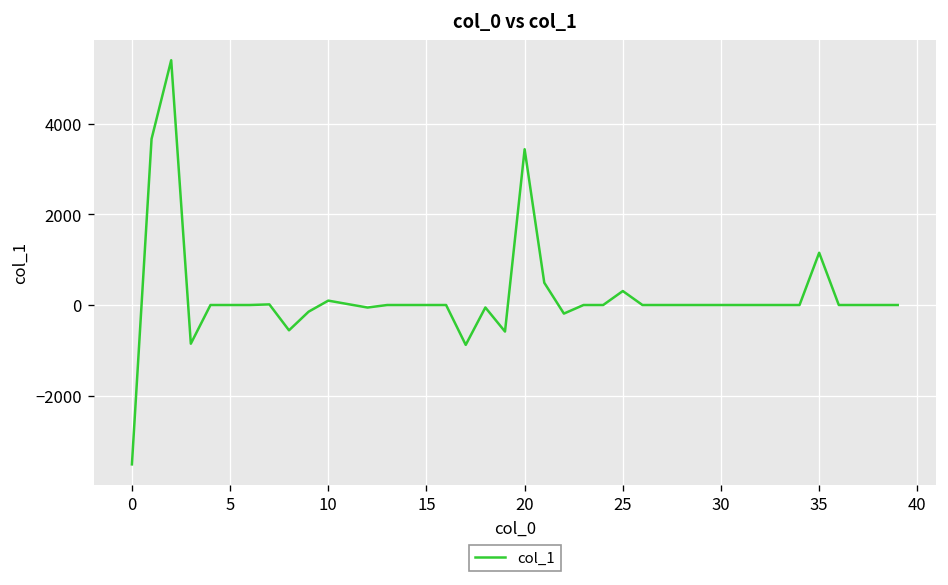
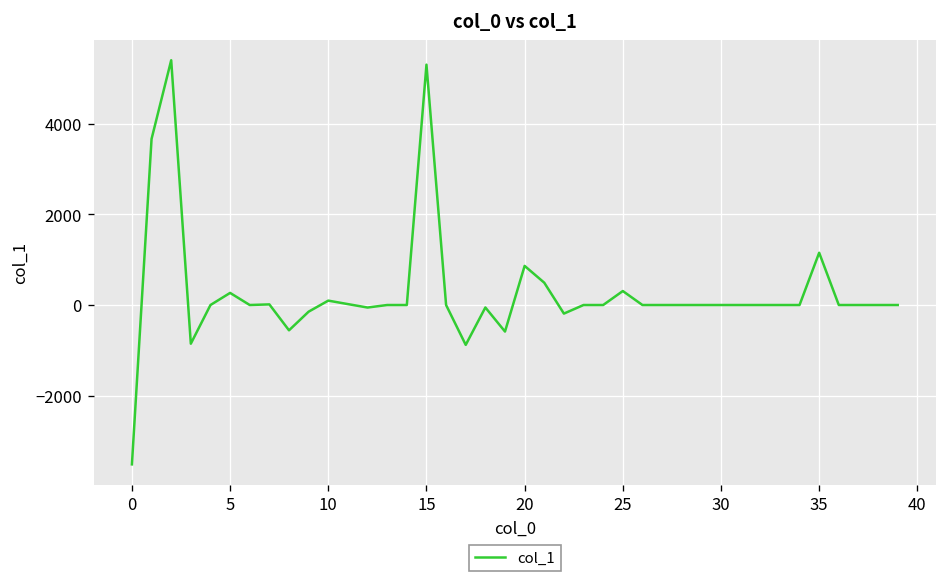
  {
    "0": -3500,
-   "5": 0,
+   "5": 300,
    "10": 100,
-   "15": 0,
-   "20": 3400,
+   "15": 5300,
+   "20": 900,
    "25": 300,
    "30": 0,
    "35": 1200
  }
